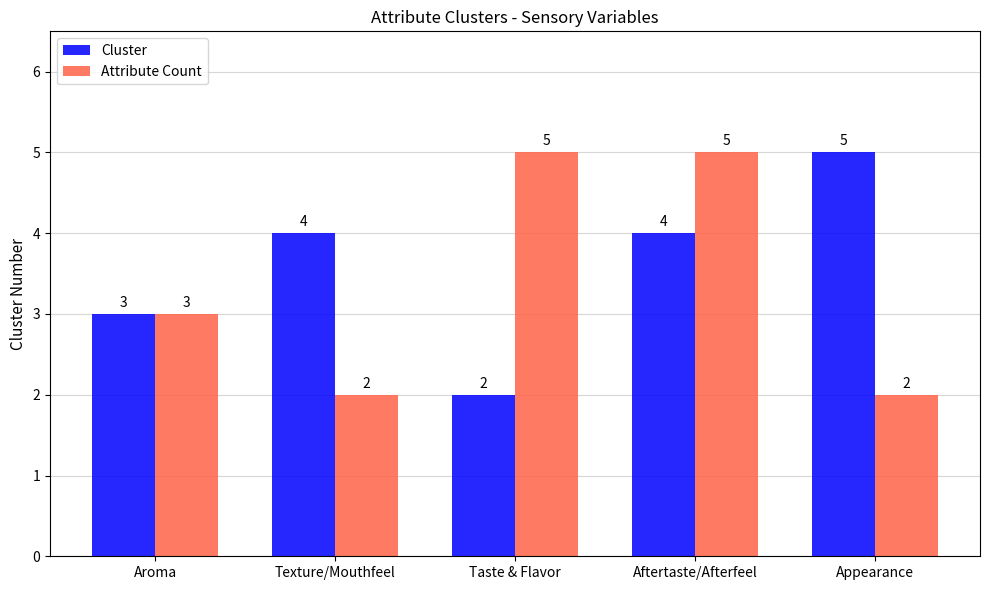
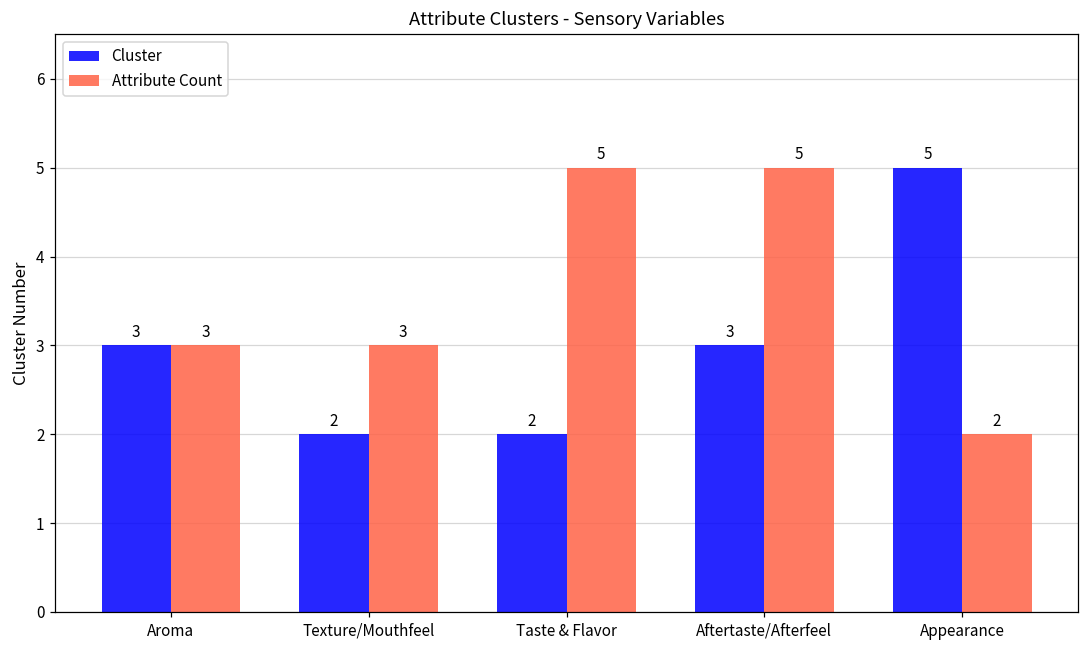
  {
    "Cluster": {
      "Aroma": 3,
-     "Texture/Mouthfeel": 4,
+     "Texture/Mouthfeel": 2,
      "Taste & Flavor": 2,
-     "Aftertaste/Afterfeel": 4,
+     "Aftertaste/Afterfeel": 3,
      "Appearance": 5
    },
    "Attribute Count": {
      "Aroma": 3,
-     "Texture/Mouthfeel": 2,
+     "Texture/Mouthfeel": 3,
      "Taste & Flavor": 5,
      "Aftertaste/Afterfeel": 5,
      "Appearance": 2
    }
  }
